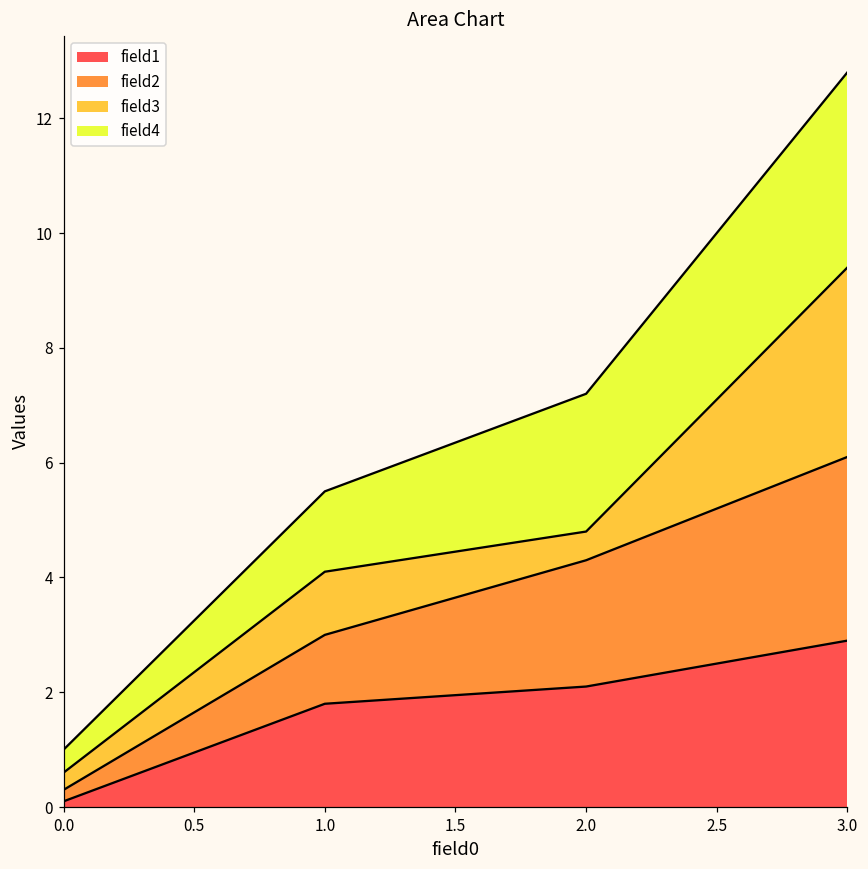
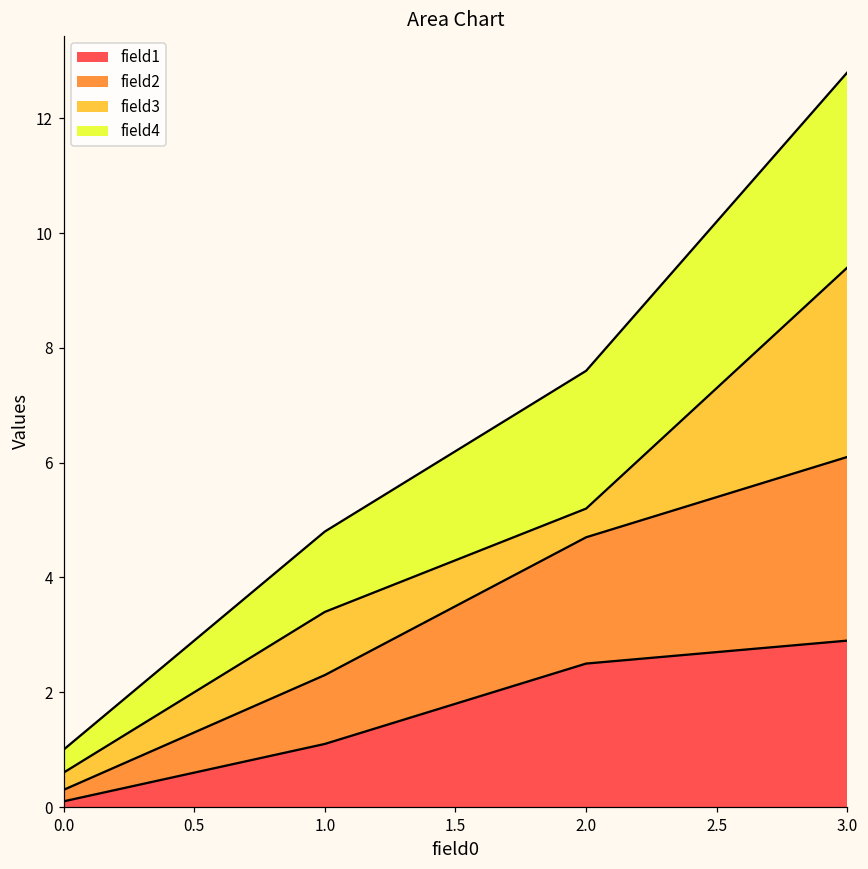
  {
    "field1": {
      "0.0": 0.1,
-     "1.0": 1.8,
-     "2.0": 2.1,
+     "1.0": 1.1,
+     "2.0": 2.5,
      "3.0": 2.9
    },
    "field2": {
      "0.0": 0.2,
      "1.0": 1.2,
      "2.0": 2.2,
      "3.0": 3.2
    },
    "field3": {
      "0.0": 0.3,
      "1.0": 1.1,
      "2.0": 0.5,
      "3.0": 3.3
    },
    "field4": {
      "0.0": 0.4,
      "1.0": 1.4,
      "2.0": 2.4,
      "3.0": 3.4
    }
  }
